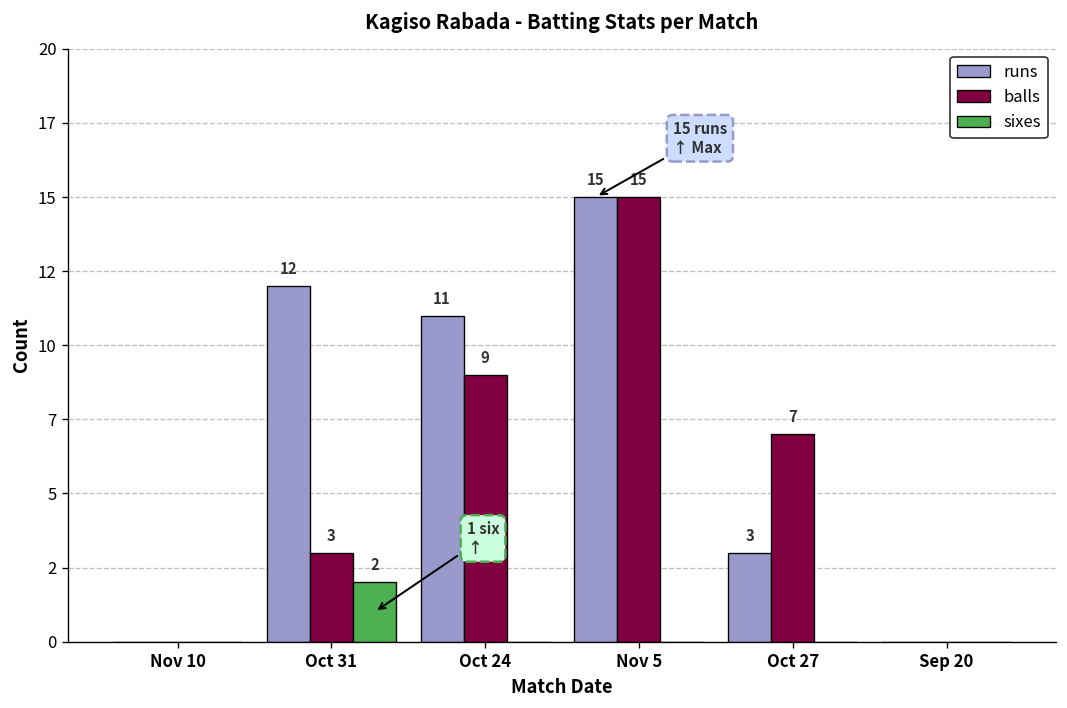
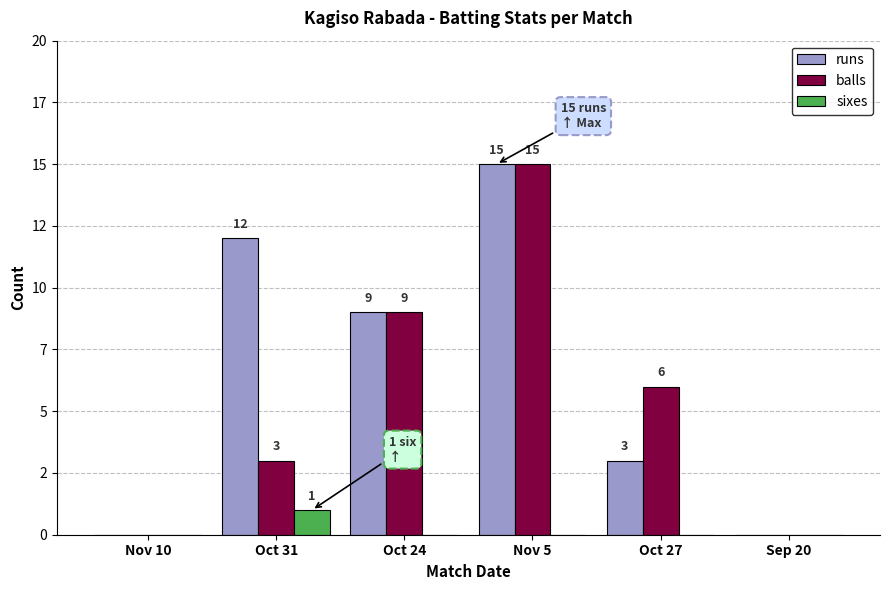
  {
    "runs": {
      "Oct 31": 12,
-     "Oct 24": 11,
+     "Oct 24": 9,
      "Oct 27": 3
    },
    "balls": {
      "Oct 31": 3,
      "Oct 24": 9,
-     "Oct 27": 7
+     "Oct 27": 6
    },
    "sixes": {
-     "Oct 31": 2
+     "Oct 31": 1
    }
  }
